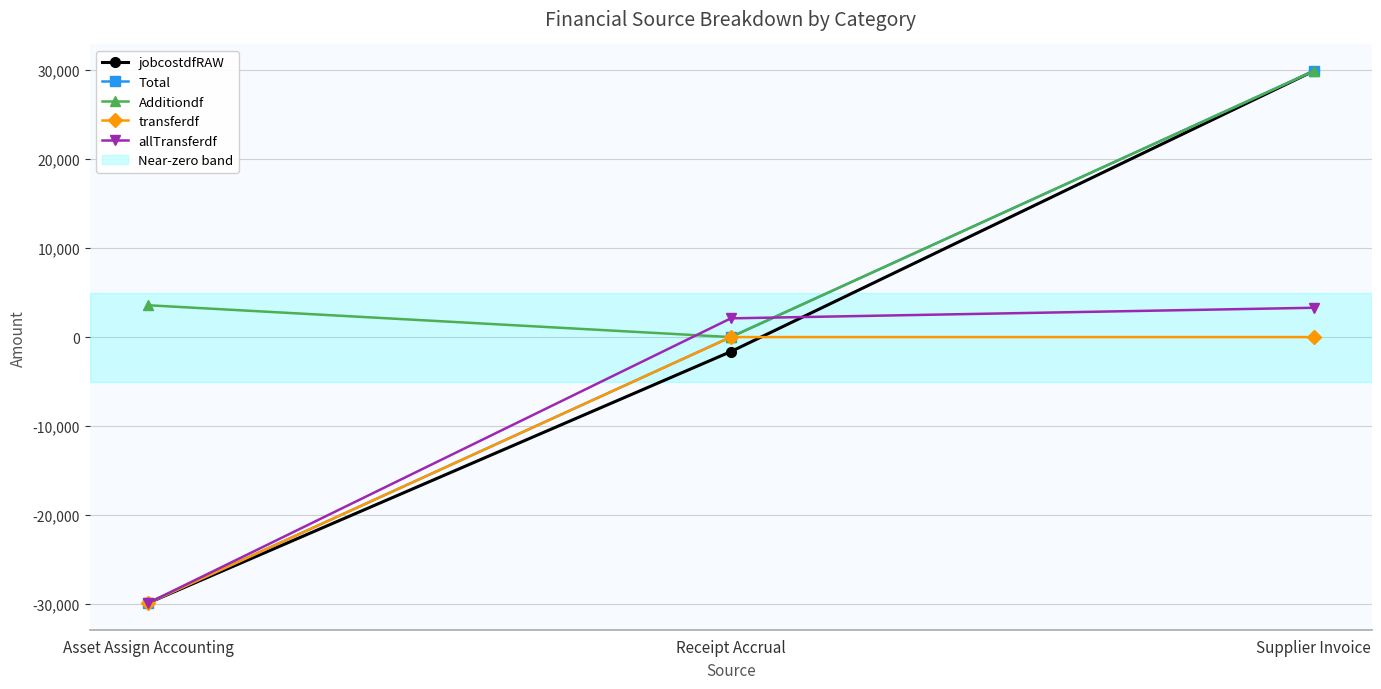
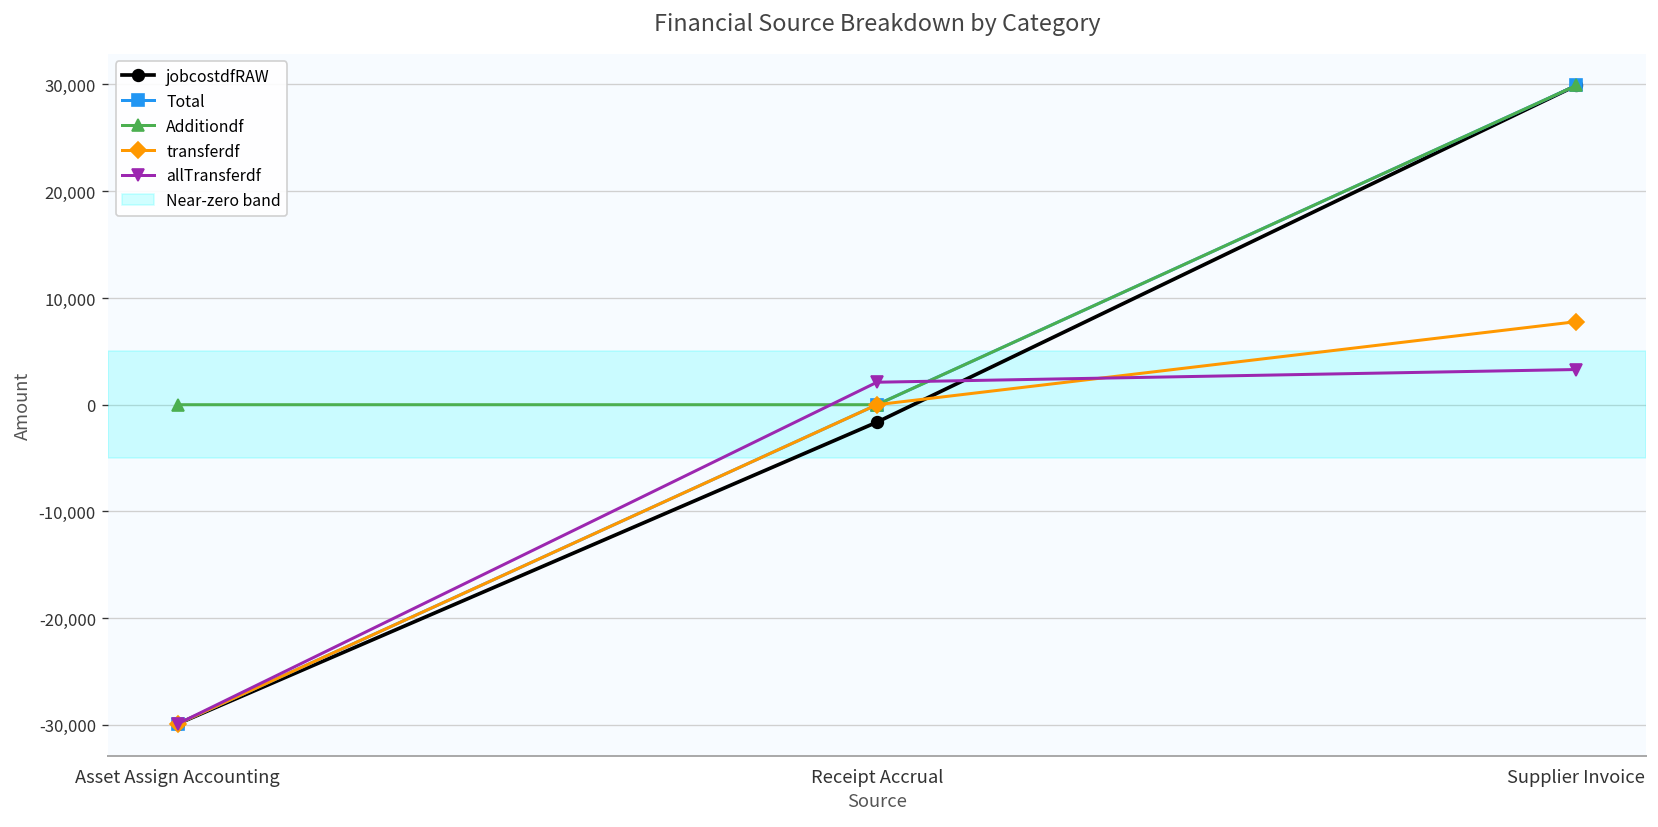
  {
    "jobcostdfRAW": {
      "Receipt Accrual": "-2,000"
    },
    "Additiondf": {
-     "Asset Assign Accounting": "4,000"
+     "Asset Assign Accounting": "0"
    },
    "transferdf": {
-     "Supplier Invoice": "0"
+     "Supplier Invoice": "8,000"
    },
    "allTransferdf": {
      "Receipt Accrual": "2,000",
      "Supplier Invoice": "3,000"
    }
  }
